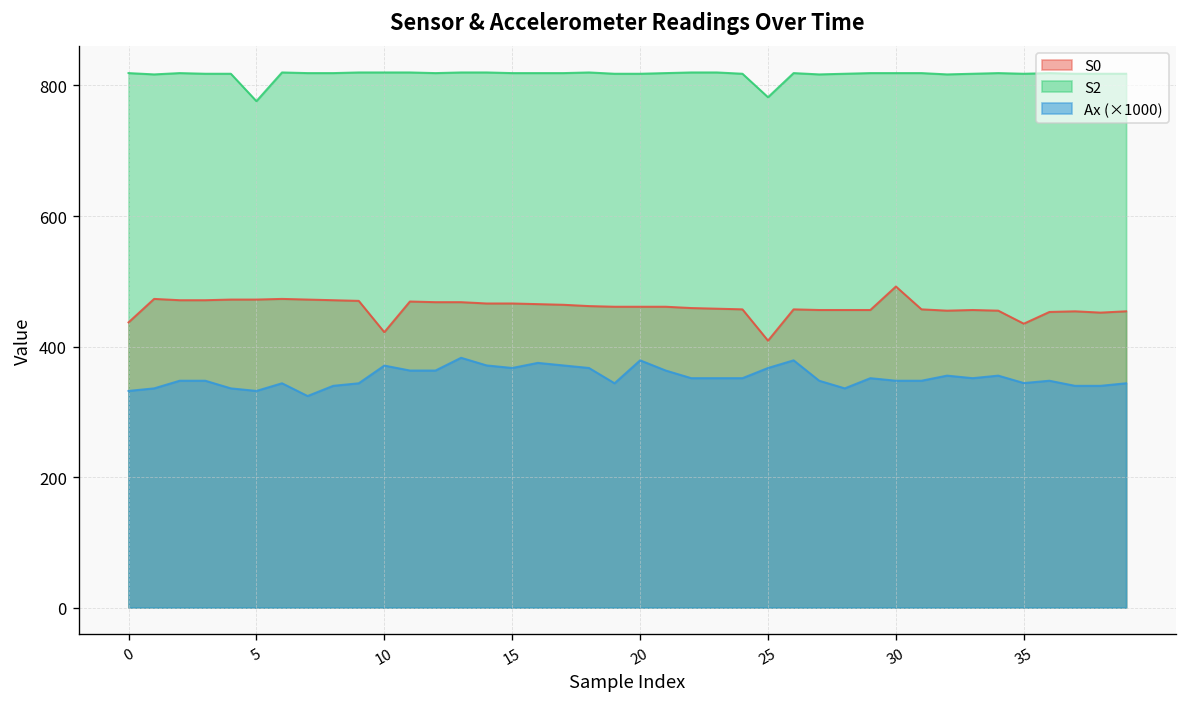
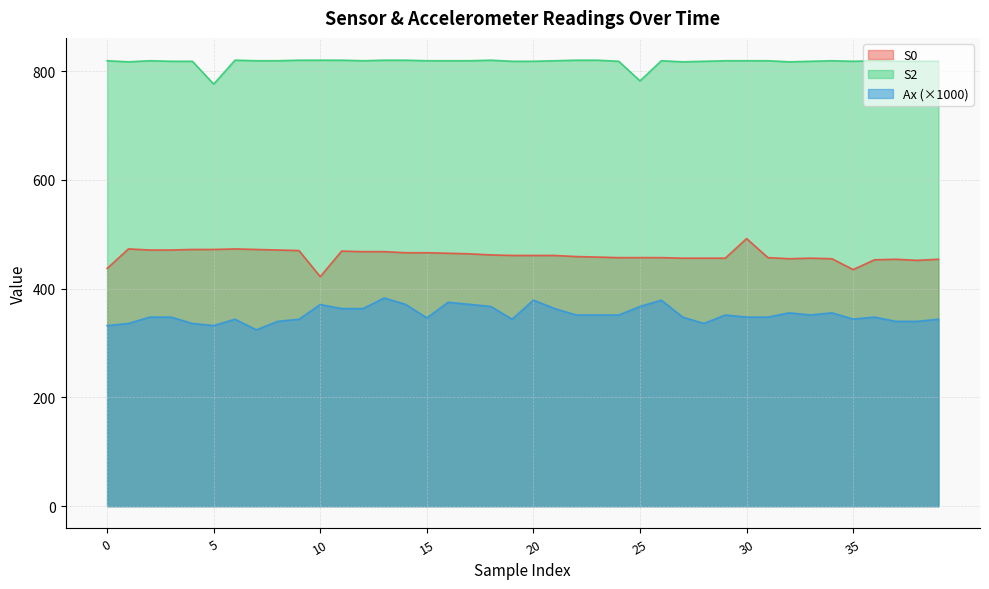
  {
    "S0": {
      "0": 440,
      "5": 470,
      "10": 420,
      "15": 470,
      "20": 460,
-     "25": 410,
+     "25": 460,
      "30": 490,
      "35": 440
    },
    "S2": {
      "0": 820,
      "5": 780,
      "10": 820,
      "15": 820,
      "20": 820,
      "25": 780,
      "30": 820,
      "35": 820
    },
    "Ax (×1000)": {
      "0": 330,
      "5": 330,
      "10": 370,
-     "15": 370,
+     "15": 350,
      "20": 380,
      "25": 370,
      "30": 350,
      "35": 340
    }
  }
